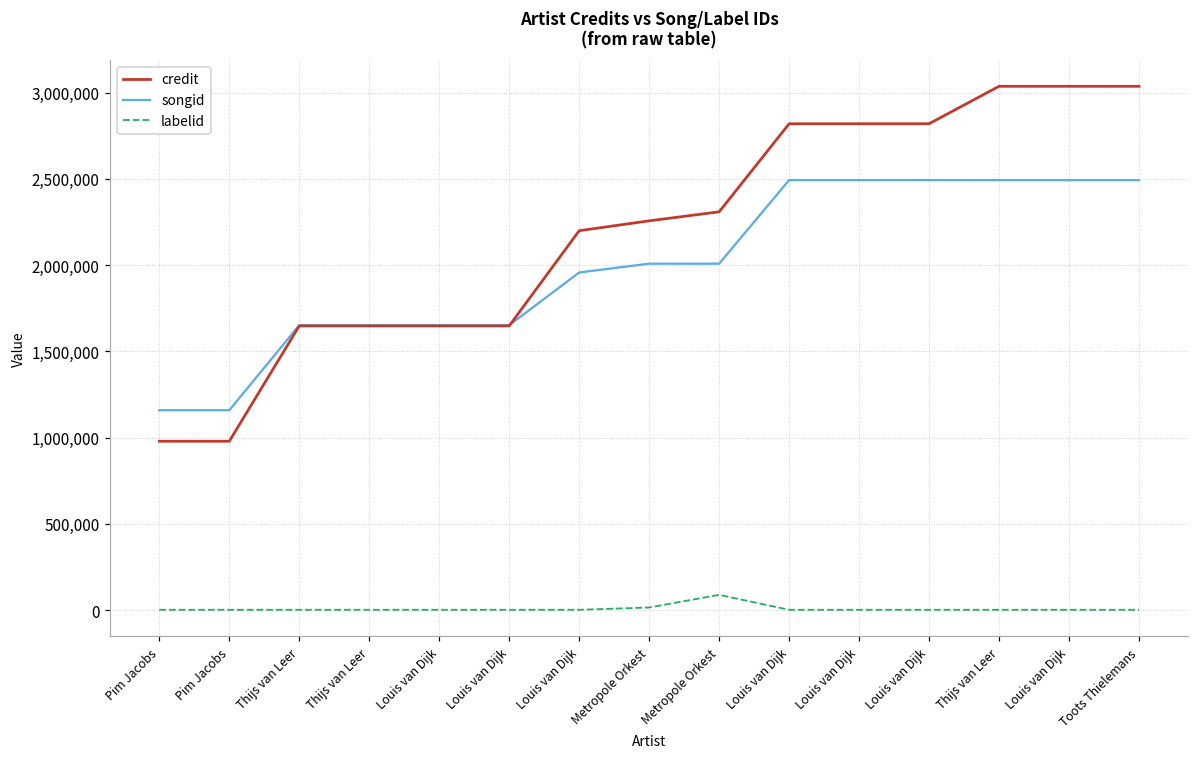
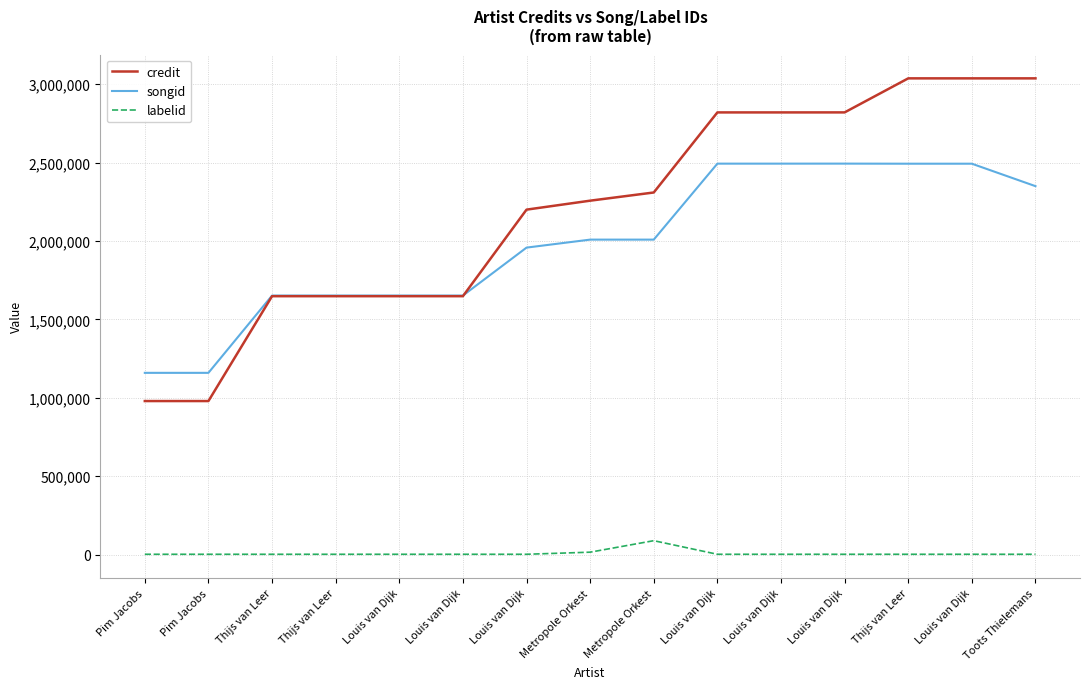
  {
    "credit": {
      "Toots Thielemans": "3,040,000"
    },
    "songid": {
-     "Toots Thielemans": "2,490,000"
+     "Toots Thielemans": "2,350,000"
    },
    "labelid": {
      "Toots Thielemans": "0"
    }
  }
